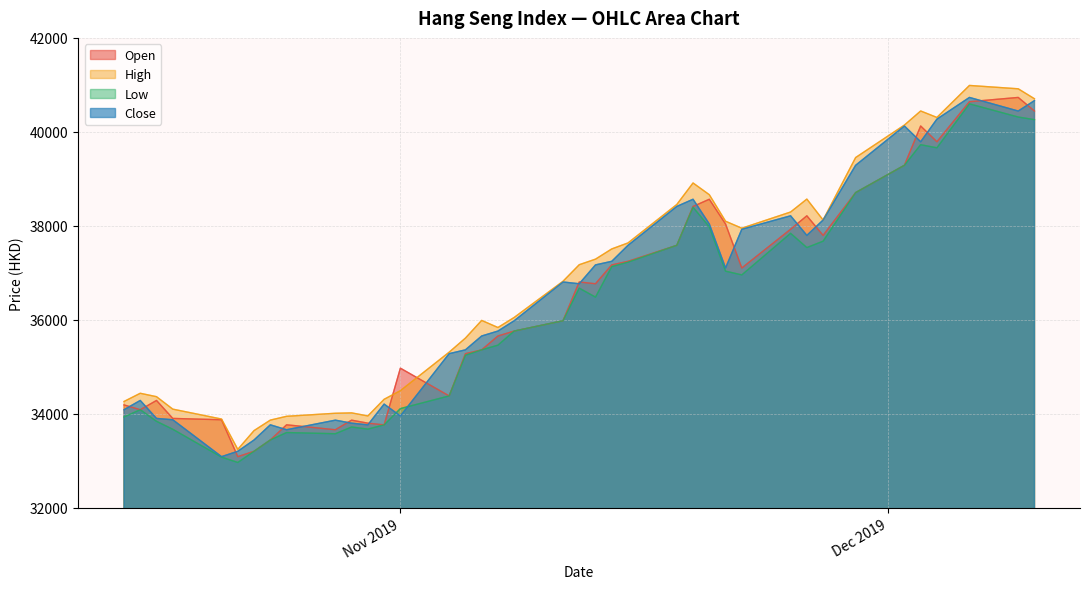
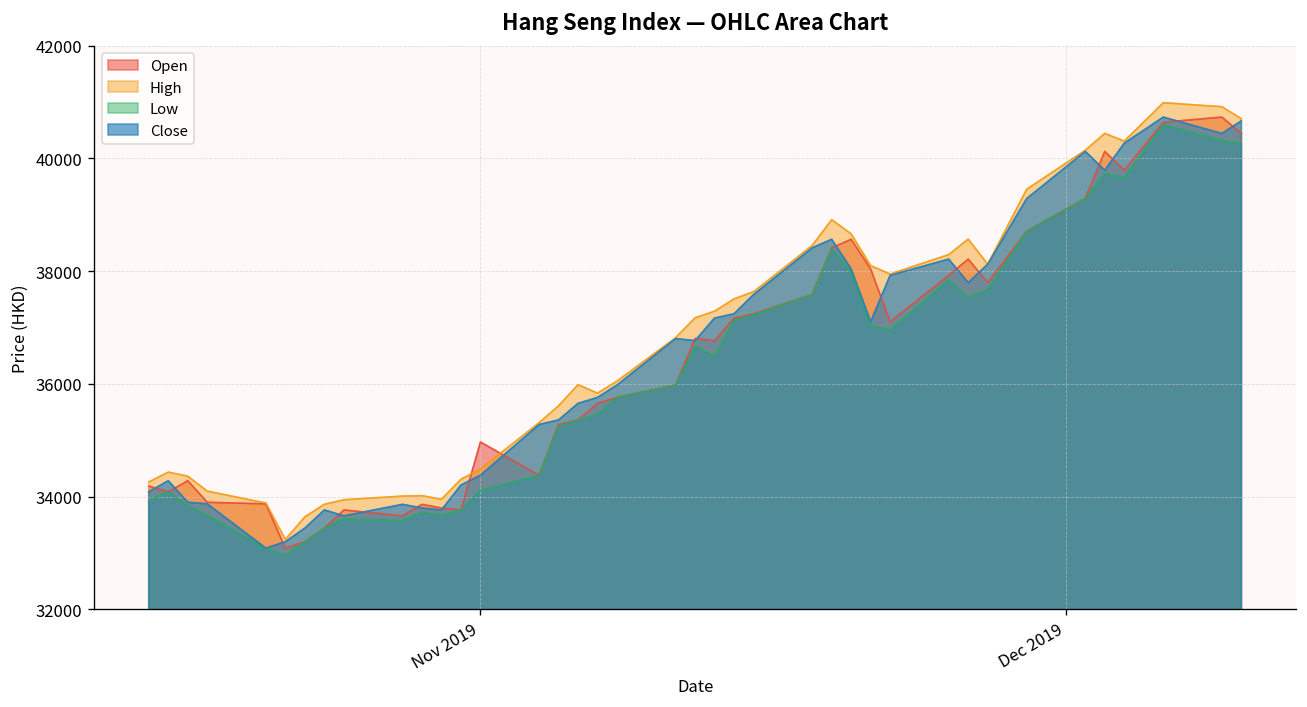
  {
    "Open": {
      "Nov 2019": 35000
    },
    "High": {
      "Nov 2019": 34500
    },
    "Low": {
      "Nov 2019": 34100
    },
    "Close": {
-     "Nov 2019": 34000
+     "Nov 2019": 34400
    }
  }
